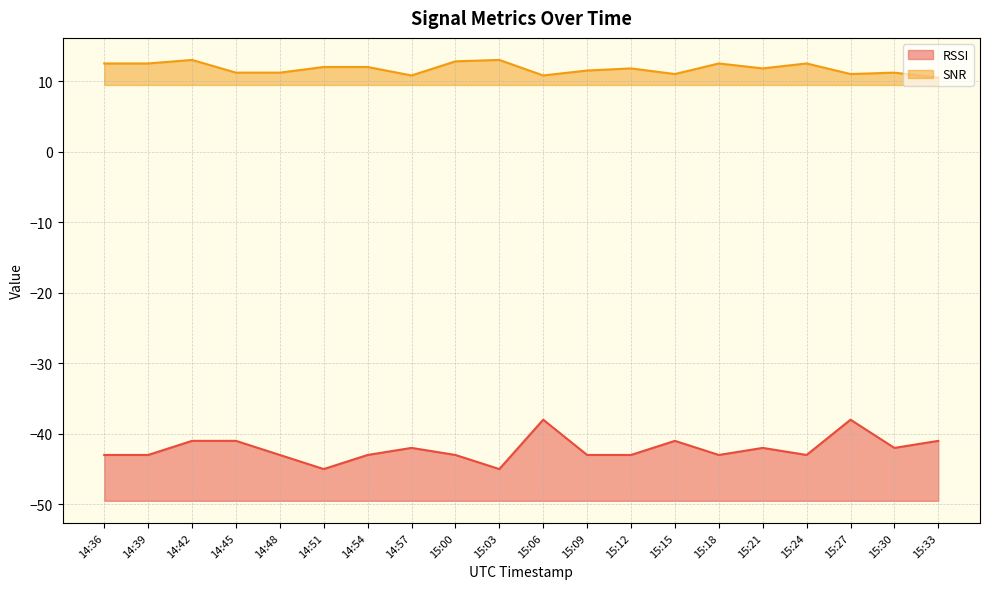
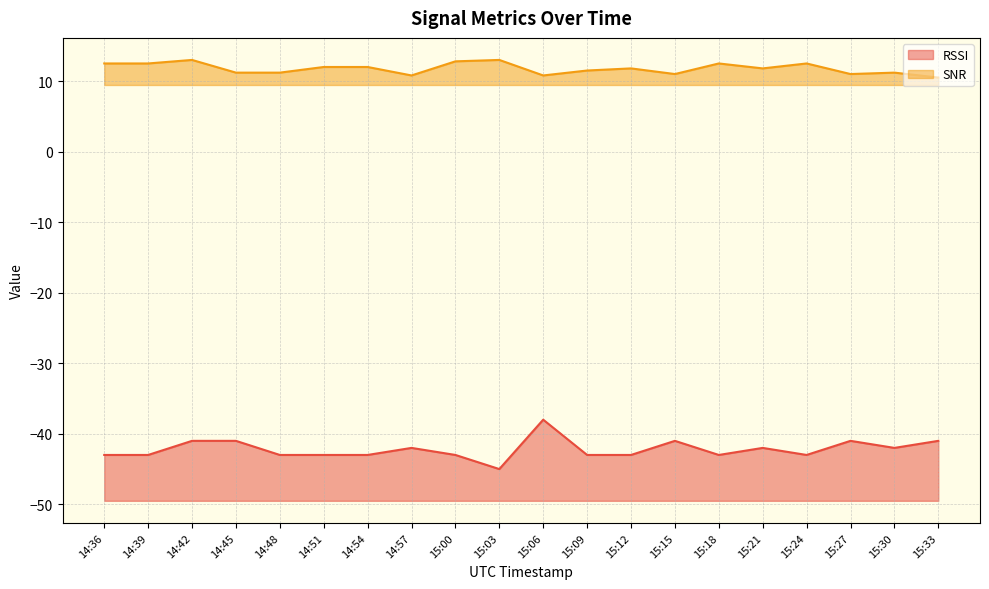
  {
    "RSSI": {
      "14:36": -43,
      "14:39": -43,
      "14:42": -41,
      "14:45": -41,
      "14:48": -43,
-     "14:51": -45,
+     "14:51": -43,
      "14:54": -43,
      "14:57": -42,
      "15:00": -43,
      "15:03": -45,
      "15:06": -38,
      "15:09": -43,
      "15:12": -43,
      "15:15": -41,
      "15:18": -43,
      "15:21": -42,
      "15:24": -43,
-     "15:27": -38,
+     "15:27": -41,
      "15:30": -42,
      "15:33": -41
    },
    "SNR": {
      "14:36": 13,
      "14:39": 13,
      "14:42": 13,
      "14:45": 11,
      "14:48": 11,
      "14:51": 12,
      "14:54": 12,
      "14:57": 11,
      "15:00": 13,
      "15:03": 13,
      "15:06": 11,
      "15:09": 12,
      "15:12": 12,
      "15:15": 11,
      "15:18": 13,
      "15:21": 12,
      "15:24": 13,
      "15:27": 11,
      "15:30": 11
    }
  }
